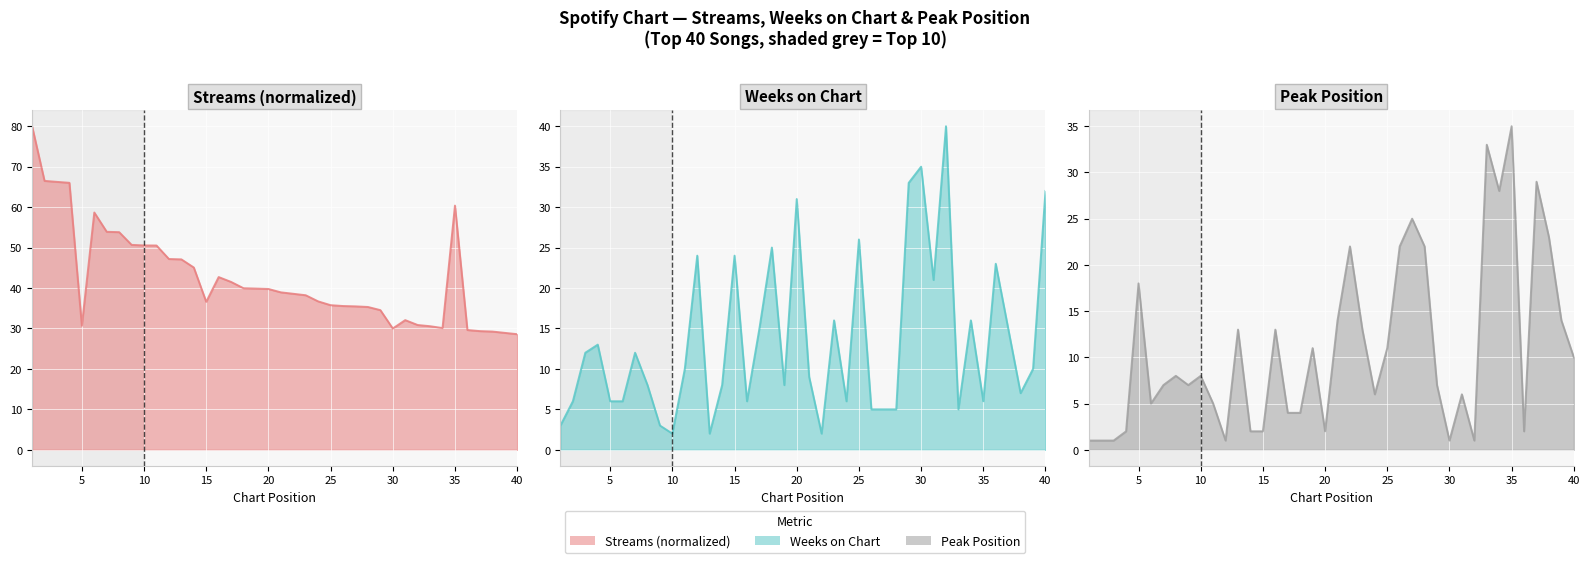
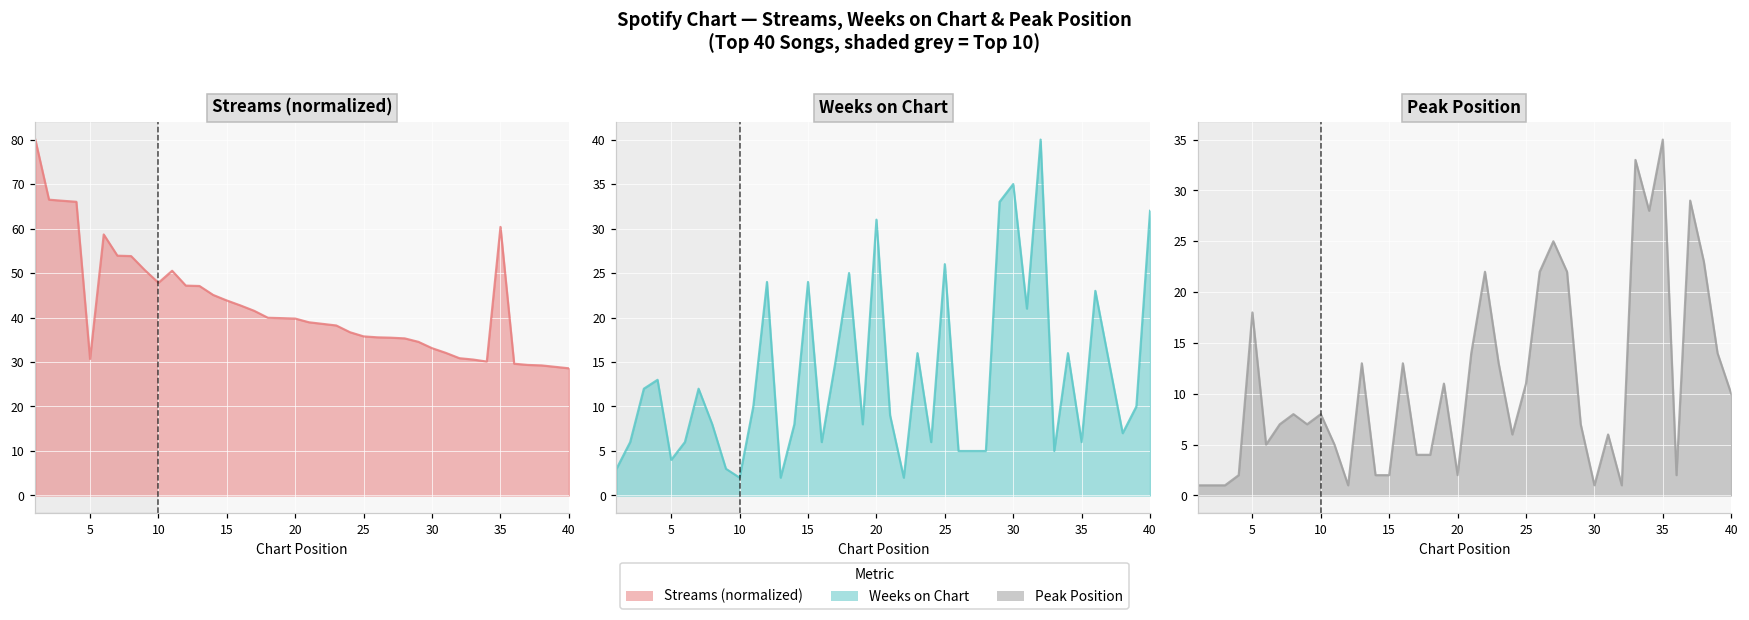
  {
    "Streams (normalized)": {
      "5": 31,
-     "10": 51,
-     "15": 37,
+     "10": 48,
+     "15": 44,
      "20": 40,
      "25": 36,
-     "30": 30,
+     "30": 33,
      "35": 60,
      "40": 29
    },
    "Weeks on Chart": {
-     "5": 6,
+     "5": 4,
      "10": 2,
      "15": 24,
      "20": 31,
      "25": 26,
      "30": 35,
      "35": 6,
      "40": 32
    },
    "Peak Position": {
      "5": 18,
      "10": 8,
      "15": 2,
      "20": 2,
      "25": 11,
      "30": 1,
      "35": 35,
      "40": 10
    }
  }
